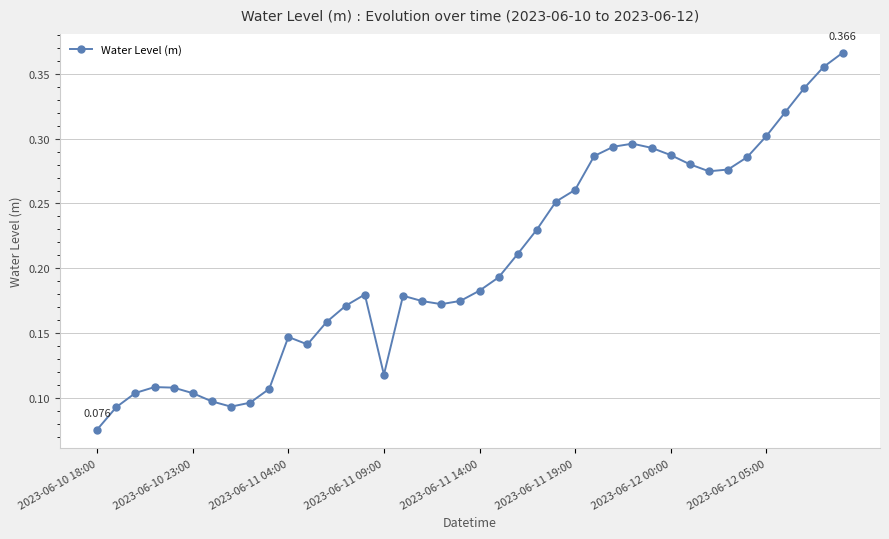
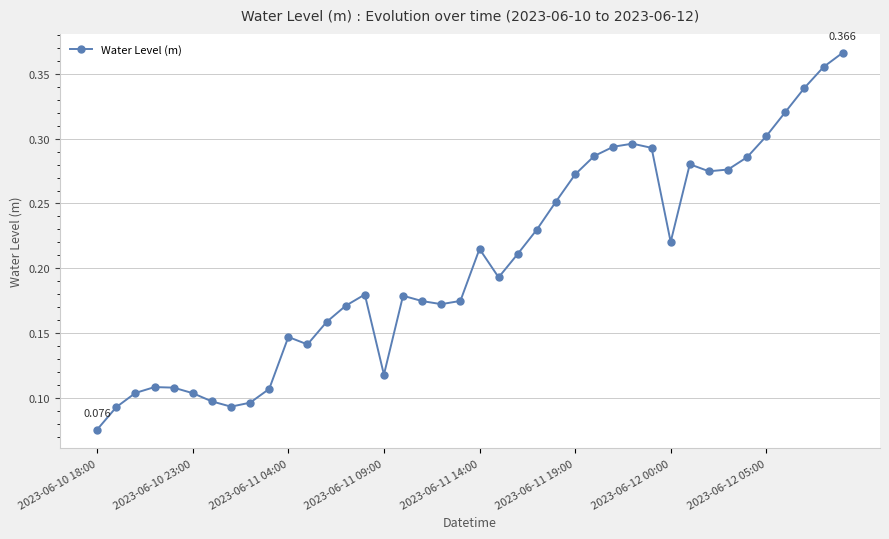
  {
    "2023-06-10 23:00": 0.104,
    "2023-06-11 04:00": 0.147,
    "2023-06-11 09:00": 0.118,
-   "2023-06-11 14:00": 0.183,
-   "2023-06-11 19:00": 0.260,
-   "2023-06-12 00:00": 0.287,
+   "2023-06-11 14:00": 0.215,
+   "2023-06-11 19:00": 0.272,
+   "2023-06-12 00:00": 0.220,
    "2023-06-12 05:00": 0.302
  }
